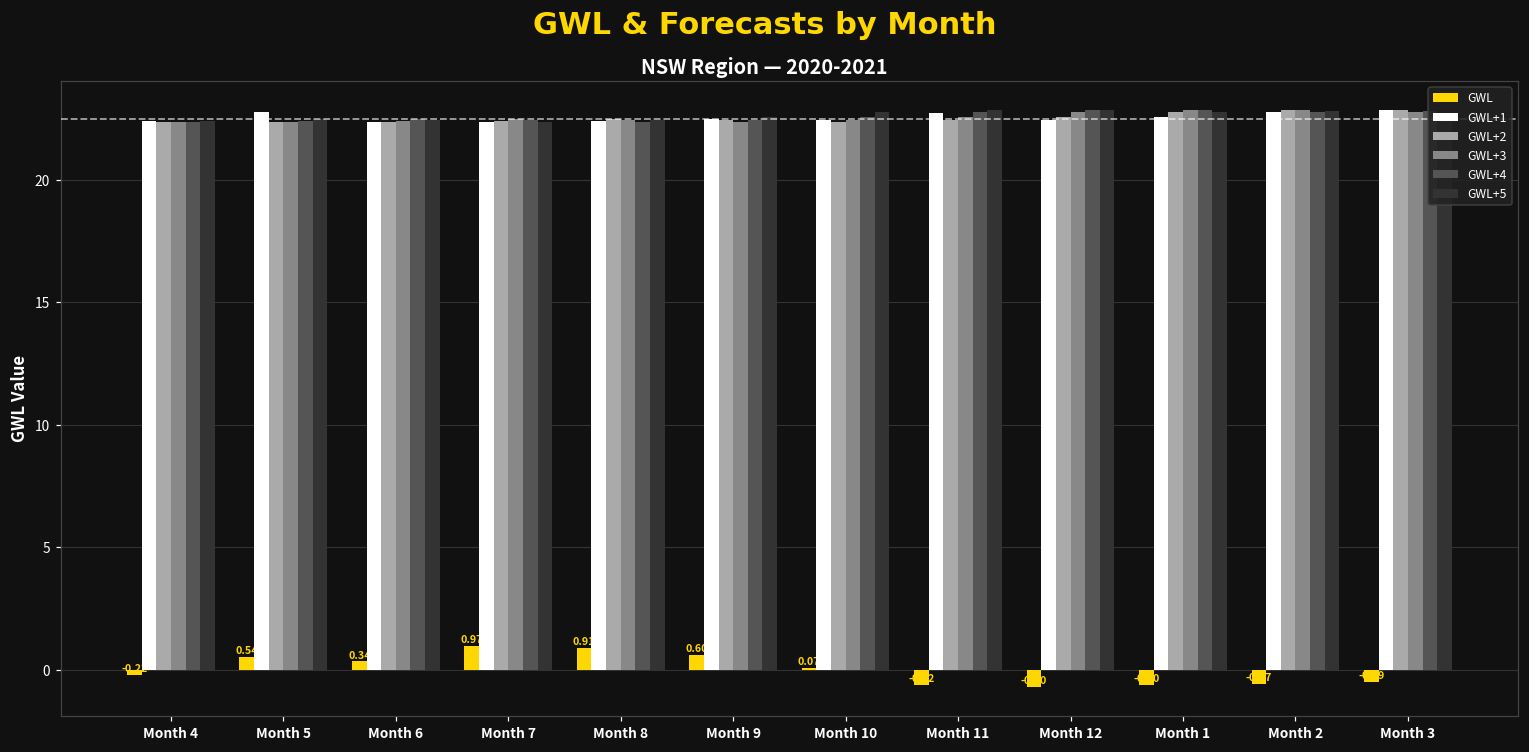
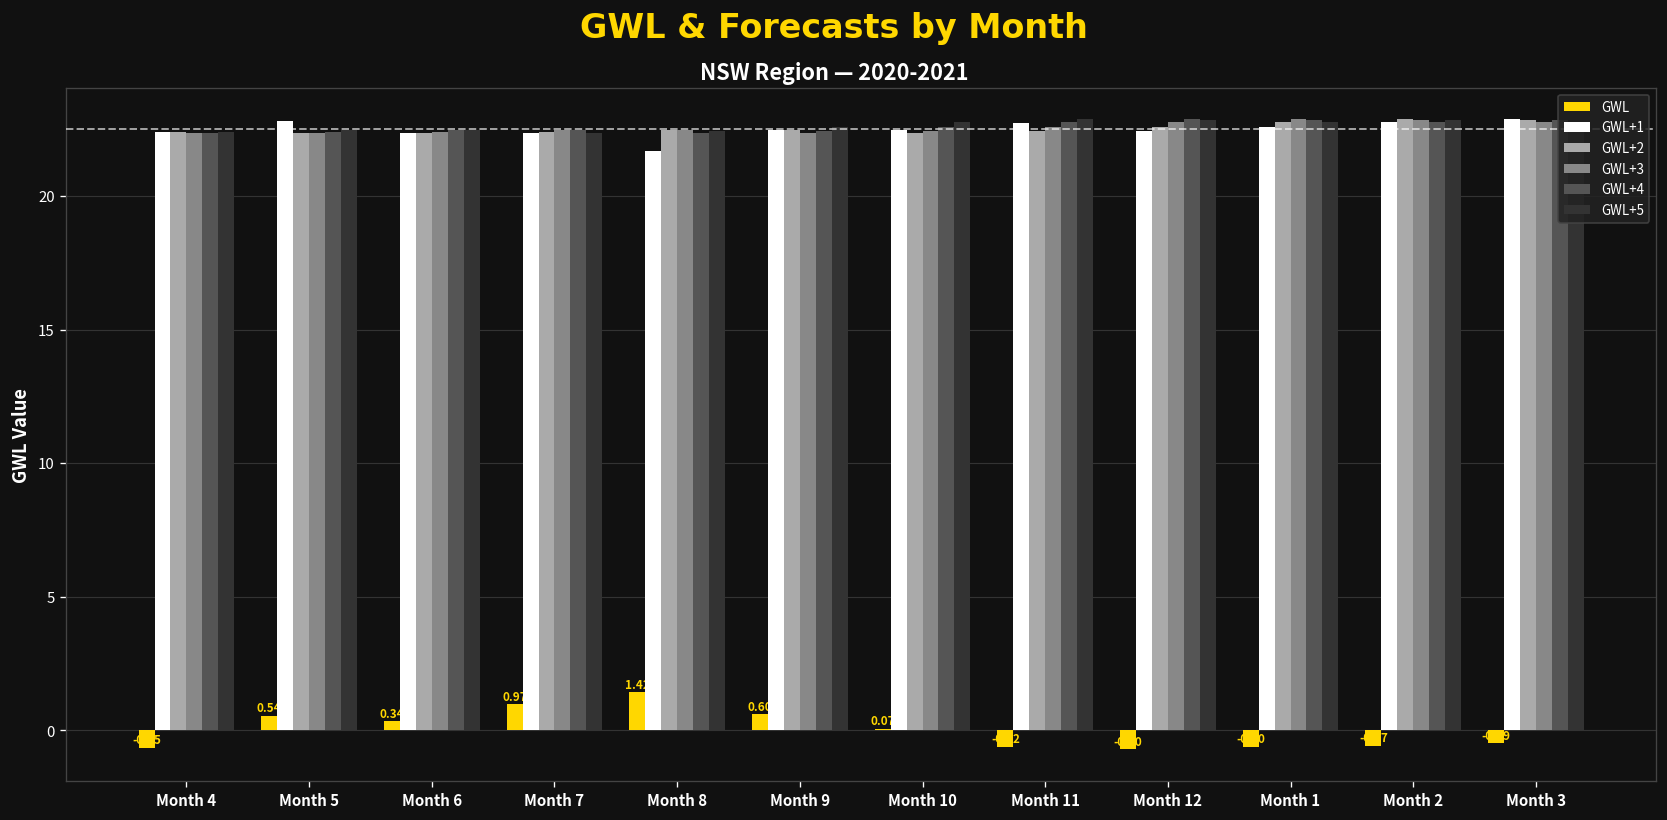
  {
    "GWL": {
-     "Month 4": -0.2,
+     "Month 4": -0.6,
      "Month 5": 0.54,
      "Month 6": 0.34,
      "Month 7": 0.97,
-     "Month 8": 0.91,
+     "Month 8": 1.42,
      "Month 9": 0.60,
      "Month 10": 0.07
    },
    "GWL+1": {
      "Month 4": 22.4,
      "Month 5": 22.8,
      "Month 6": 22.4,
      "Month 7": 22.4,
-     "Month 8": 22.4,
+     "Month 8": 21.7,
      "Month 9": 22.5,
      "Month 10": 22.4,
      "Month 11": 22.7,
      "Month 12": 22.4,
      "Month 1": 22.6,
      "Month 2": 22.8,
      "Month 3": 22.9
    }
  }
